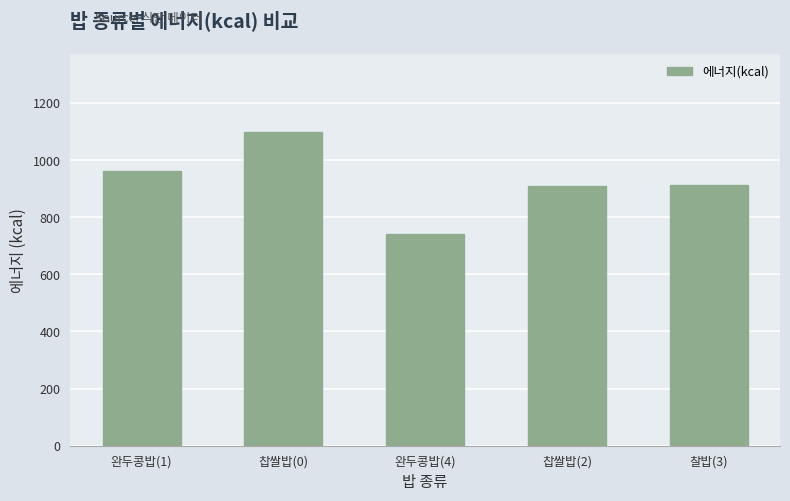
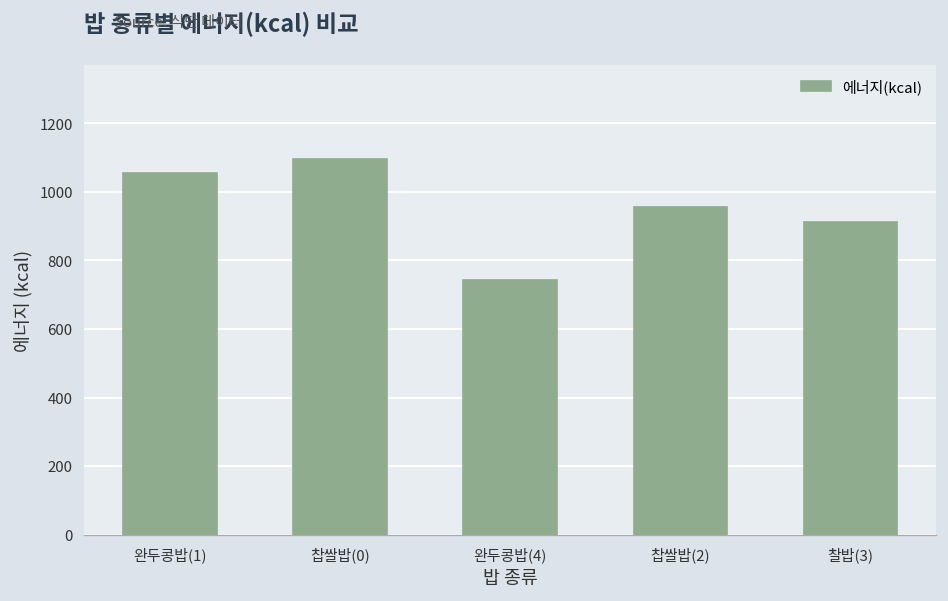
  {
-   "완두콩밥(1)": 960,
+   "완두콩밥(1)": 1060,
    "찹쌀밥(0)": 1100,
    "완두콩밥(4)": 740,
-   "찹쌀밥(2)": 910,
+   "찹쌀밥(2)": 950,
    "찰밥(3)": 910
  }
